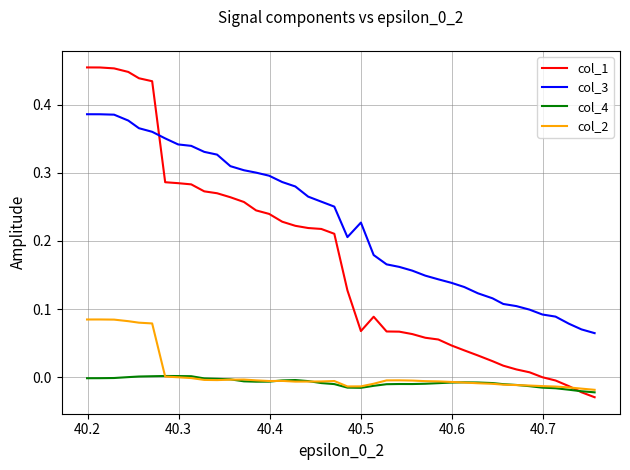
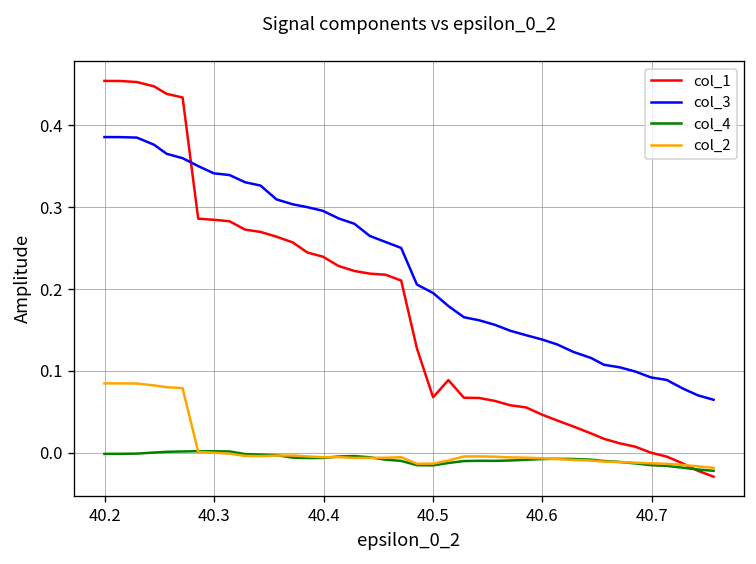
  {
    "col_1": {
      "40.5": 0.07
    },
    "col_3": {
-     "40.5": 0.23
+     "40.5": 0.20
    }
  }
